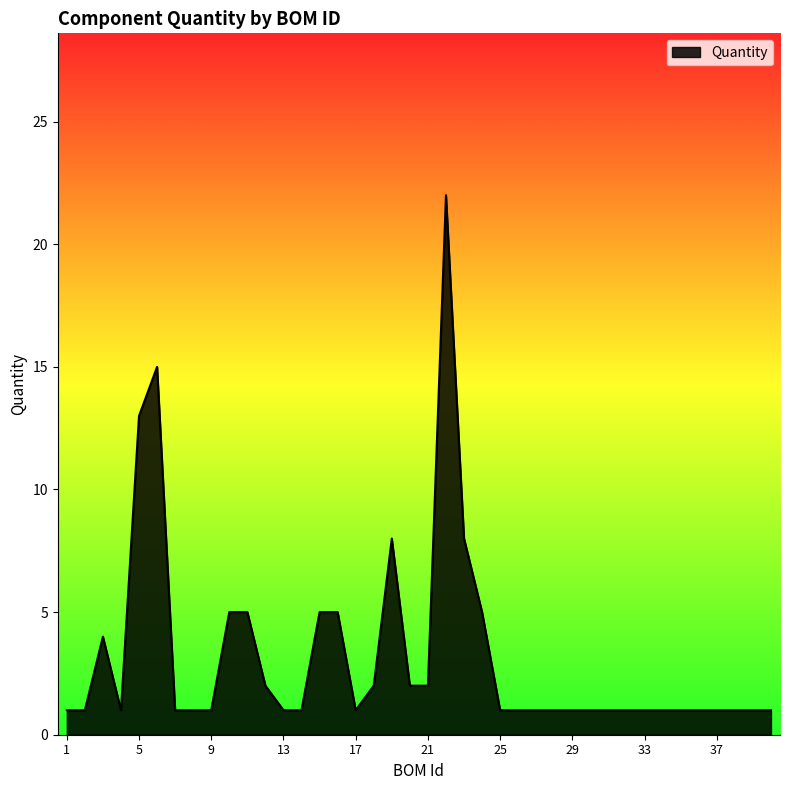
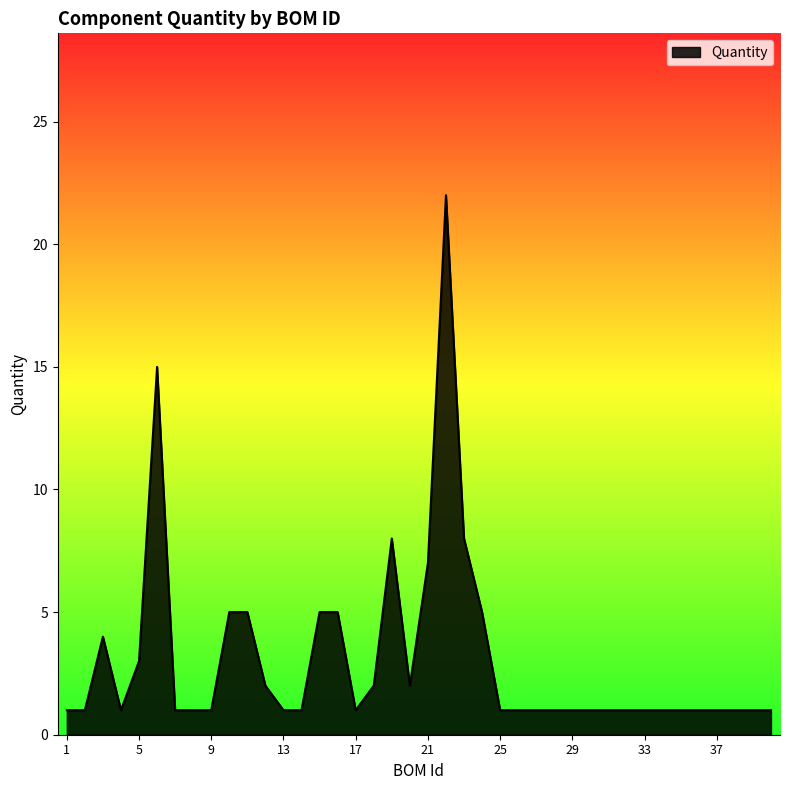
  {
    "1": 1,
-   "5": 13,
+   "5": 3,
    "9": 1,
    "13": 1,
    "17": 1,
-   "21": 2,
+   "21": 7,
    "25": 1,
    "29": 1,
    "33": 1,
    "37": 1
  }
